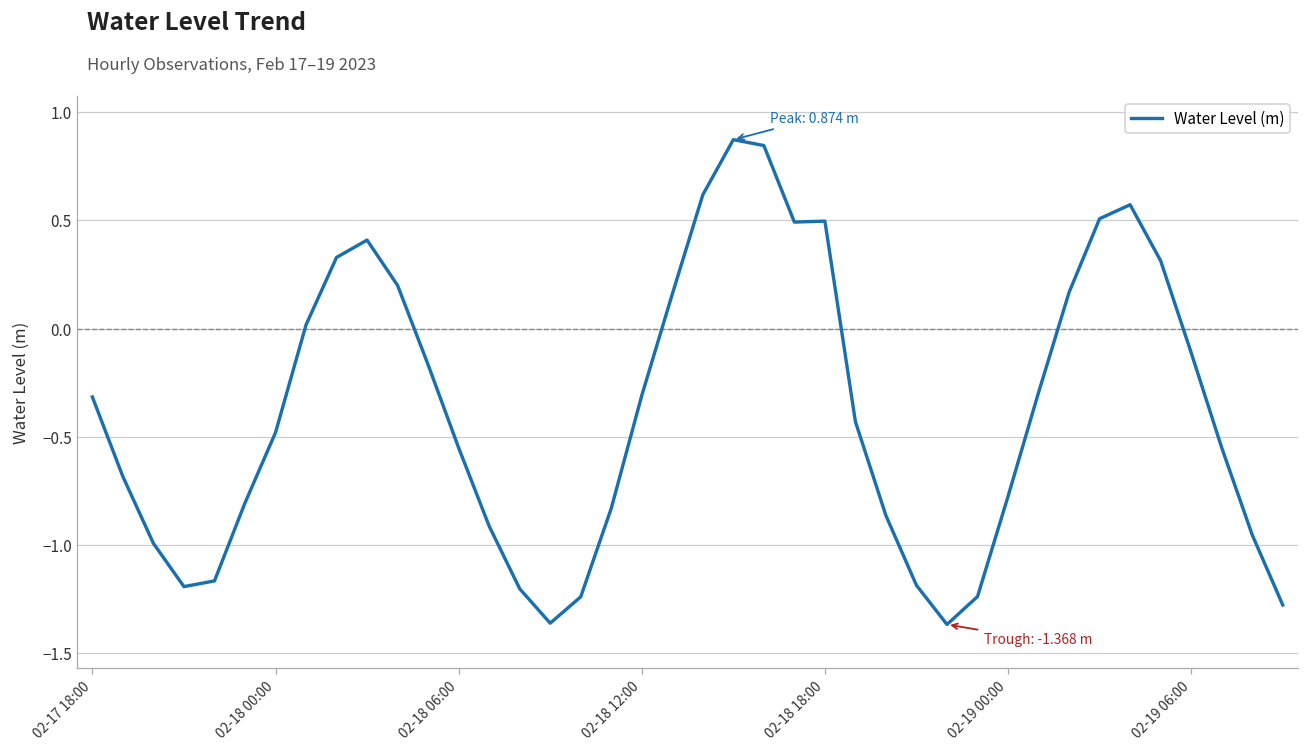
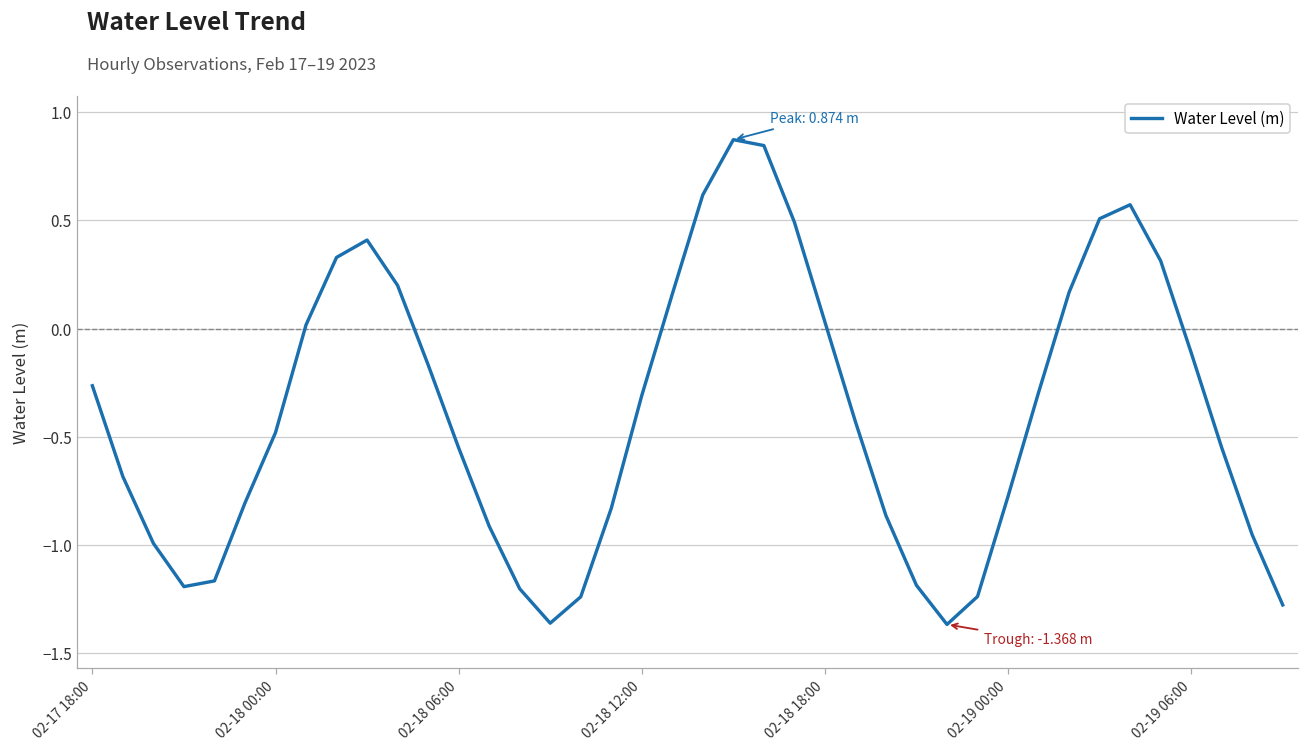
  {
-   "02-17 18:00": -0.32,
+   "02-17 18:00": -0.26,
    "02-18 00:00": -0.48,
    "02-18 06:00": -0.55,
    "02-18 12:00": -0.31,
-   "02-18 18:00": 0.50,
+   "02-18 18:00": 0.03,
    "02-19 00:00": -0.78,
    "02-19 06:00": -0.11
  }
